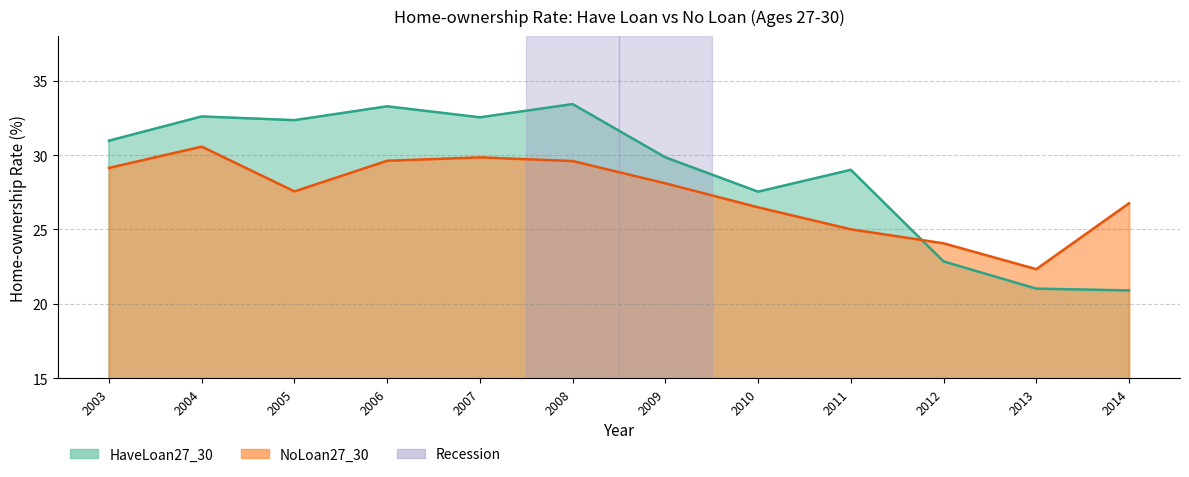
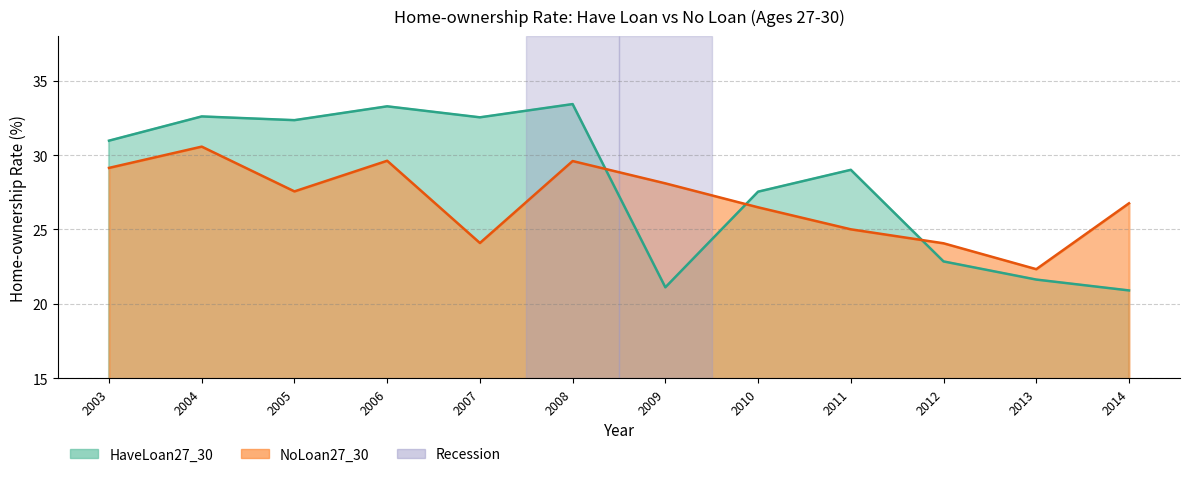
  {
    "HaveLoan27_30": {
      "2003": 31.0,
      "2004": 32.6,
      "2005": 32.4,
      "2006": 33.3,
      "2007": 32.5,
      "2008": 33.4,
-     "2009": 29.9,
+     "2009": 21.1,
      "2010": 27.5,
      "2011": 29.0,
      "2012": 22.9,
-     "2013": 21.0,
+     "2013": 21.6,
      "2014": 20.9
    },
    "NoLoan27_30": {
      "2003": 29.1,
      "2004": 30.6,
      "2005": 27.6,
      "2006": 29.6,
-     "2007": 29.9,
+     "2007": 24.1,
      "2008": 29.6,
      "2009": 28.1,
      "2010": 26.5,
      "2011": 25.0,
      "2012": 24.1,
      "2013": 22.3,
      "2014": 26.8
    }
  }
